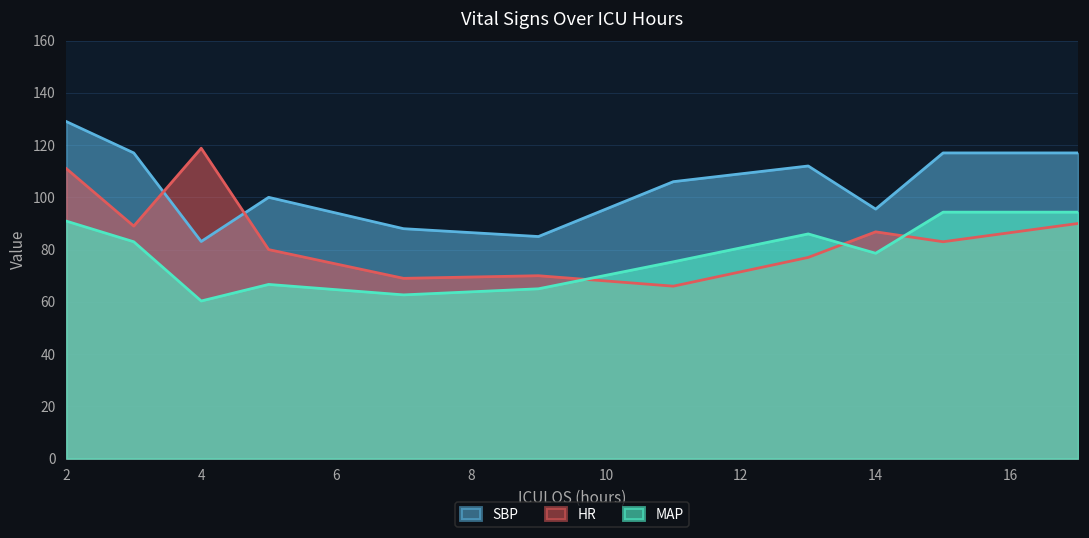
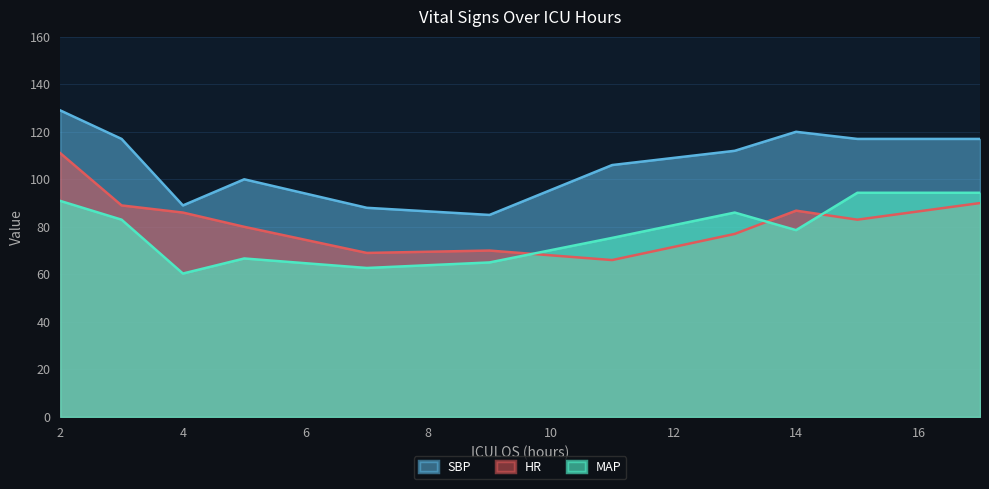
  {
    "SBP": {
      "2": 129,
-     "4": 83,
-     "14": 96
+     "4": 89,
+     "14": 120
    },
    "HR": {
      "2": 111,
-     "4": 119,
+     "4": 86,
      "14": 87
    },
    "MAP": {
      "2": 91,
      "4": 60,
      "14": 79
    }
  }
